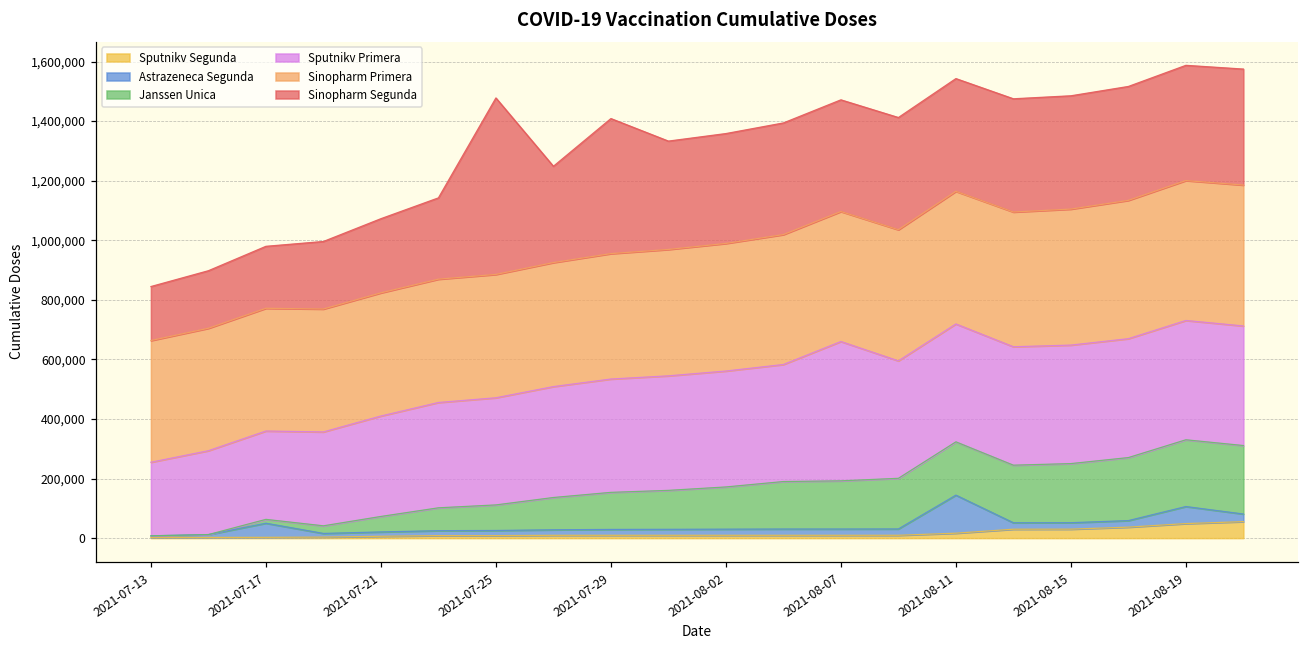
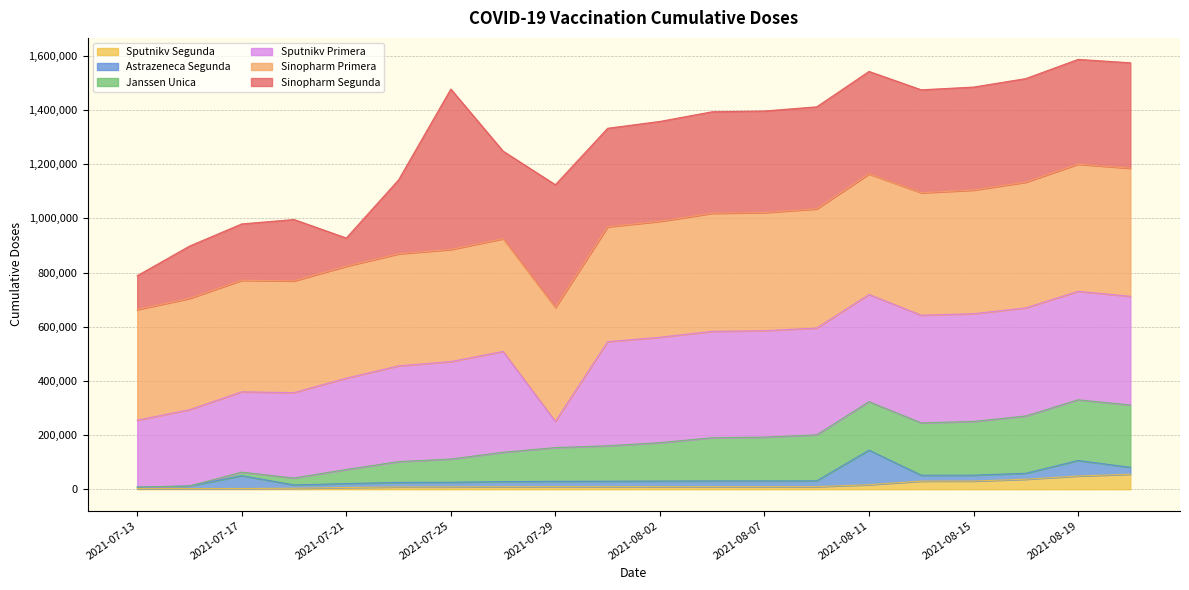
  {
    "Astrazeneca Segunda": {
      "2021-07-17": "50,000",
      "2021-07-21": "10,000",
      "2021-07-25": "20,000",
      "2021-07-29": "20,000",
      "2021-08-02": "20,000",
      "2021-08-07": "20,000",
      "2021-08-11": "130,000",
      "2021-08-15": "20,000",
      "2021-08-19": "60,000"
    },
    "Janssen Unica": {
      "2021-07-17": "10,000",
      "2021-07-21": "50,000",
      "2021-07-25": "90,000",
      "2021-07-29": "120,000",
      "2021-08-02": "140,000",
      "2021-08-07": "160,000",
      "2021-08-11": "180,000",
      "2021-08-15": "200,000",
      "2021-08-19": "220,000"
    },
    "Sputnikv Primera": {
      "2021-07-13": "250,000",
      "2021-07-17": "300,000",
      "2021-07-21": "340,000",
      "2021-07-25": "360,000",
-     "2021-07-29": "380,000",
+     "2021-07-29": "100,000",
      "2021-08-02": "390,000",
-     "2021-08-07": "470,000",
+     "2021-08-07": "390,000",
      "2021-08-11": "400,000",
      "2021-08-15": "400,000",
      "2021-08-19": "400,000"
    },
    "Sinopharm Segunda": {
-     "2021-07-13": "180,000",
+     "2021-07-13": "130,000",
      "2021-07-17": "210,000",
-     "2021-07-21": "250,000",
+     "2021-07-21": "100,000",
      "2021-07-25": "590,000",
      "2021-07-29": "450,000",
      "2021-08-02": "370,000",
      "2021-08-07": "380,000",
      "2021-08-11": "380,000",
      "2021-08-15": "380,000",
      "2021-08-19": "390,000"
    }
  }
